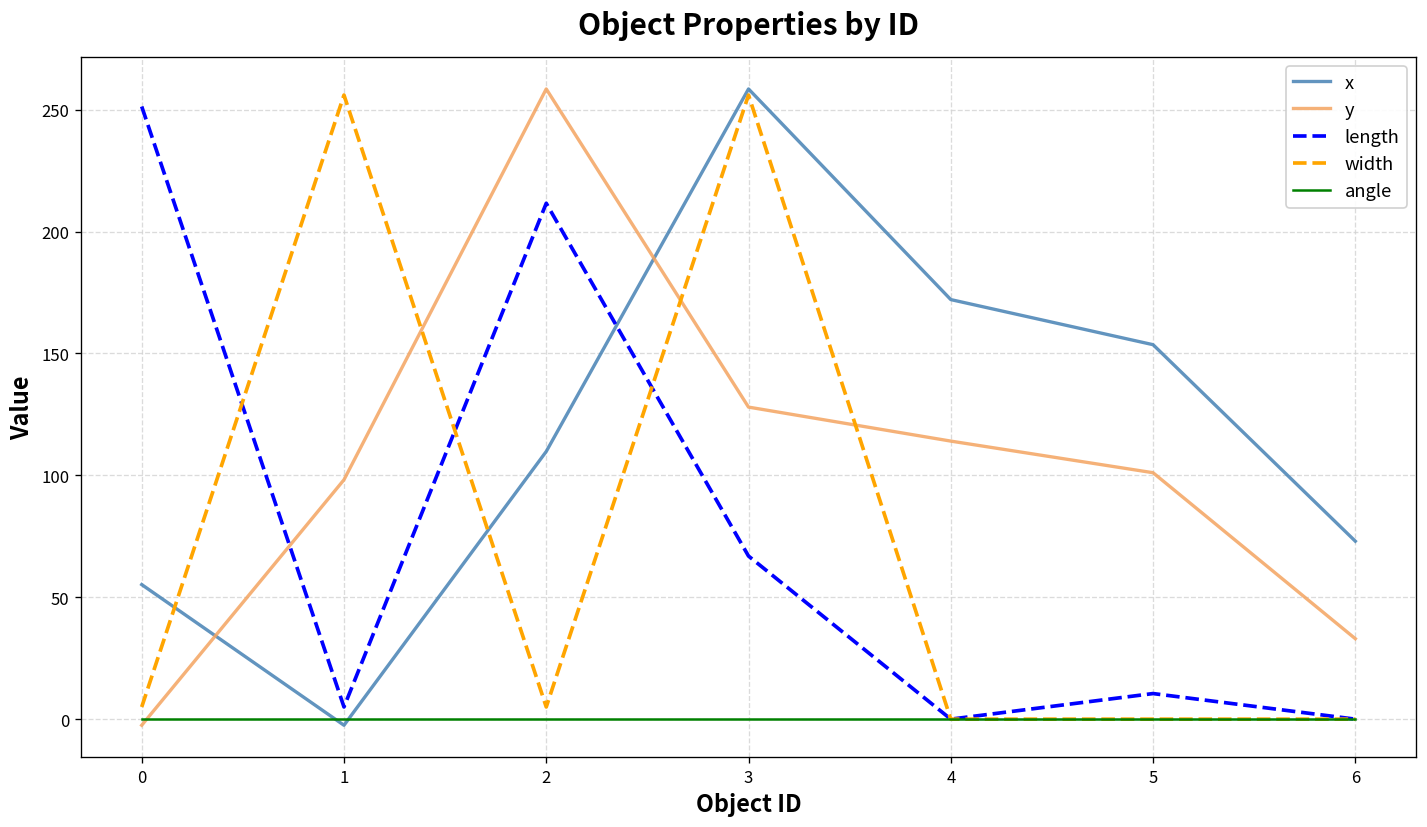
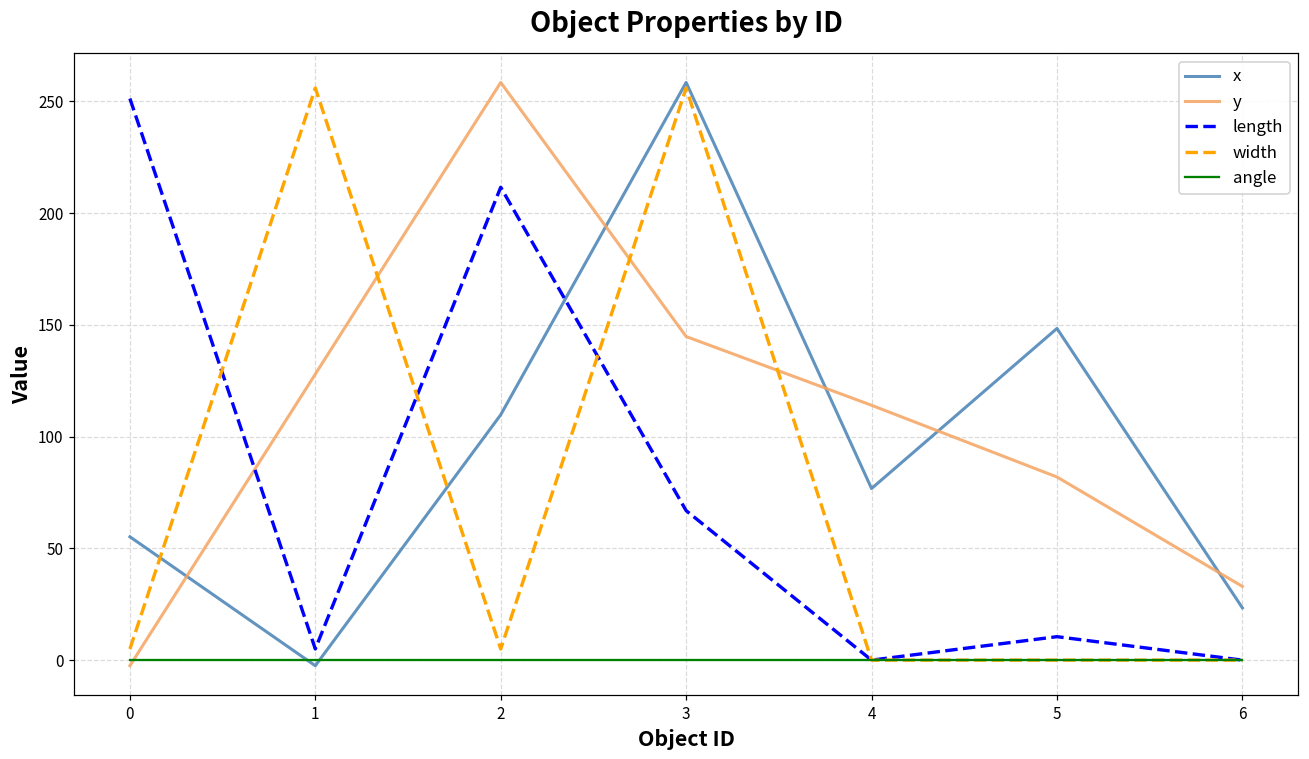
  {
    "x": {
      "0": 55,
      "1": -3,
      "2": 110,
      "3": 259,
-     "4": 172,
-     "5": 154,
-     "6": 73
+     "4": 77,
+     "5": 148,
+     "6": 23
    },
    "y": {
      "0": -3,
-     "1": 98,
+     "1": 128,
      "2": 259,
-     "3": 128,
+     "3": 145,
      "4": 114,
-     "5": 101,
+     "5": 82,
      "6": 33
    },
    "length": {
      "0": 251,
      "1": 5,
      "2": 212,
      "3": 67,
      "5": 11
    },
    "width": {
      "0": 5,
      "1": 256,
      "2": 5,
      "3": 256
    },
    "angle": {
      "0": 0,
      "1": 0,
      "2": 0,
      "3": 0
    }
  }
